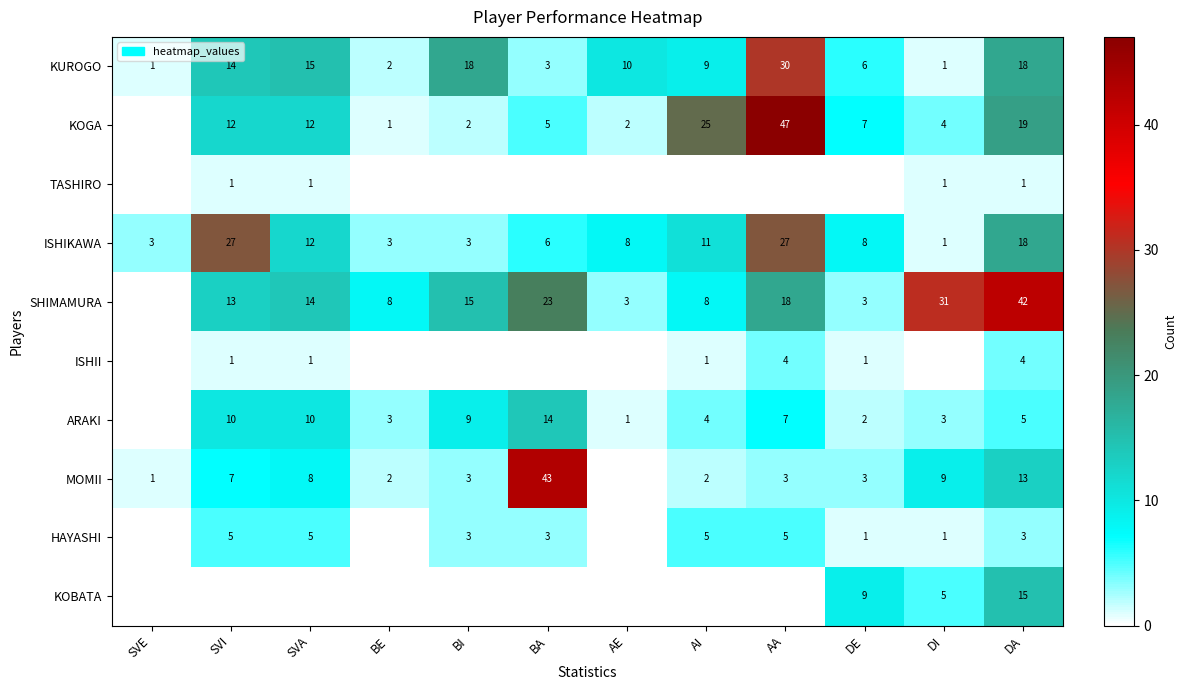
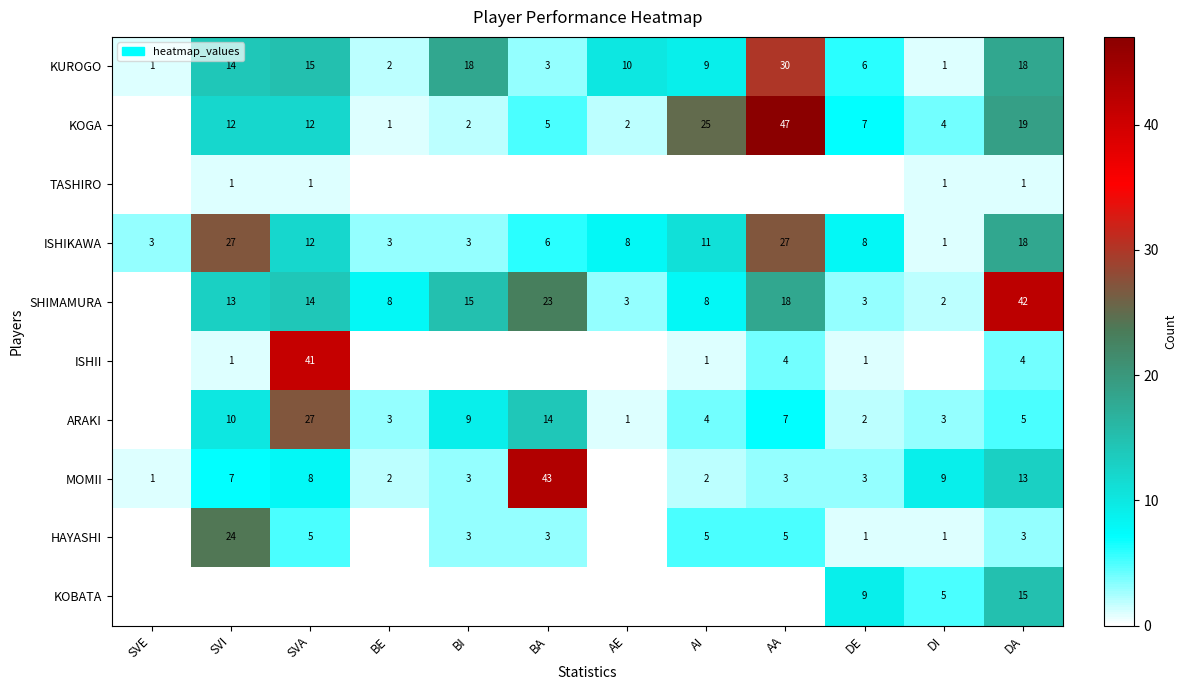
  {
    "KUROGO": {
      "SVE": 1,
      "SVI": 14,
      "SVA": 15,
      "BE": 2,
      "BI": 18,
      "BA": 3,
      "AE": 10,
      "AI": 9,
      "AA": 30,
      "DE": 6,
      "DI": 1,
      "DA": 18
    },
    "KOGA": {
      "SVI": 12,
      "SVA": 12,
      "BE": 1,
      "BI": 2,
      "BA": 5,
      "AE": 2,
      "AI": 25,
      "AA": 47,
      "DE": 7,
      "DI": 4,
      "DA": 19
    },
    "TASHIRO": {
      "SVI": 1,
      "SVA": 1,
      "DI": 1,
      "DA": 1
    },
    "ISHIKAWA": {
      "SVE": 3,
      "SVI": 27,
      "SVA": 12,
      "BE": 3,
      "BI": 3,
      "BA": 6,
      "AE": 8,
      "AI": 11,
      "AA": 27,
      "DE": 8,
      "DI": 1,
      "DA": 18
    },
    "SHIMAMURA": {
      "SVI": 13,
      "SVA": 14,
      "BE": 8,
      "BI": 15,
      "BA": 23,
      "AE": 3,
      "AI": 8,
      "AA": 18,
      "DE": 3,
-     "DI": 31,
+     "DI": 2,
      "DA": 42
    },
    "ISHII": {
      "SVI": 1,
-     "SVA": 1,
+     "SVA": 41,
      "AI": 1,
      "AA": 4,
      "DE": 1,
      "DA": 4
    },
    "ARAKI": {
      "SVI": 10,
-     "SVA": 10,
+     "SVA": 27,
      "BE": 3,
      "BI": 9,
      "BA": 14,
      "AE": 1,
      "AI": 4,
      "AA": 7,
      "DE": 2,
      "DI": 3,
      "DA": 5
    },
    "MOMII": {
      "SVE": 1,
      "SVI": 7,
      "SVA": 8,
      "BE": 2,
      "BI": 3,
      "BA": 43,
      "AI": 2,
      "AA": 3,
      "DE": 3,
      "DI": 9,
      "DA": 13
    },
    "HAYASHI": {
-     "SVI": 5,
+     "SVI": 24,
      "SVA": 5,
      "BI": 3,
      "BA": 3,
      "AI": 5,
      "AA": 5,
      "DE": 1,
      "DI": 1,
      "DA": 3
    },
    "KOBATA": {
      "DE": 9,
      "DI": 5,
      "DA": 15
    }
  }
